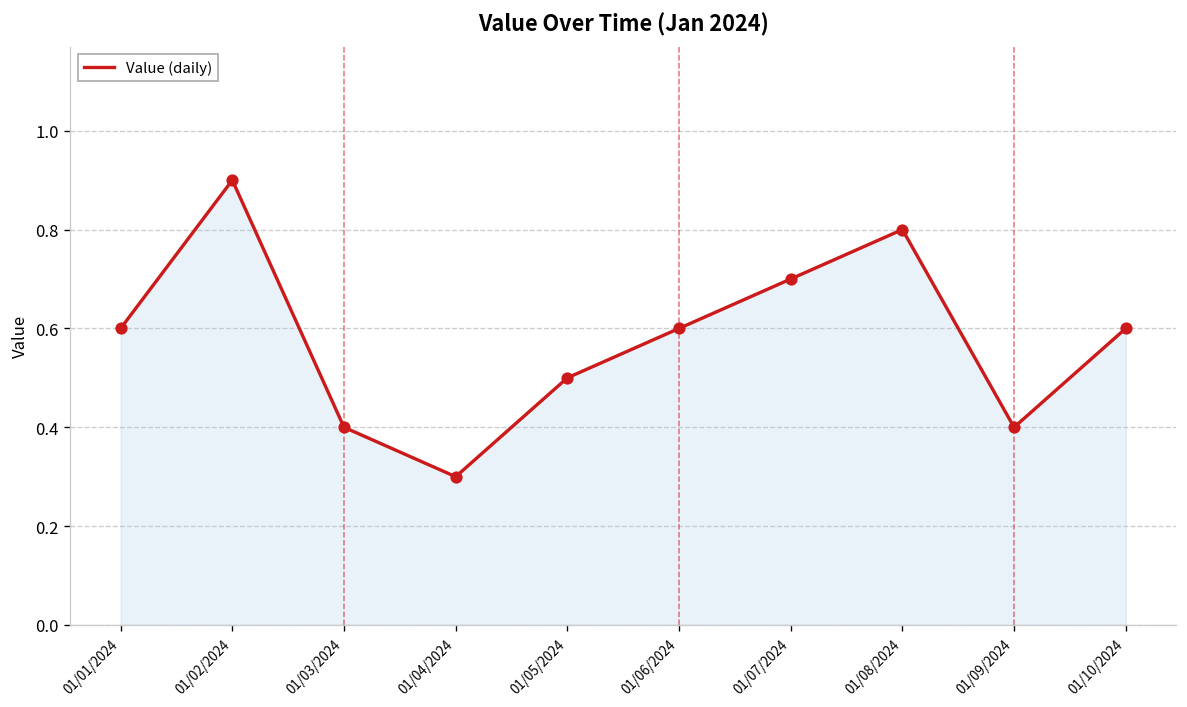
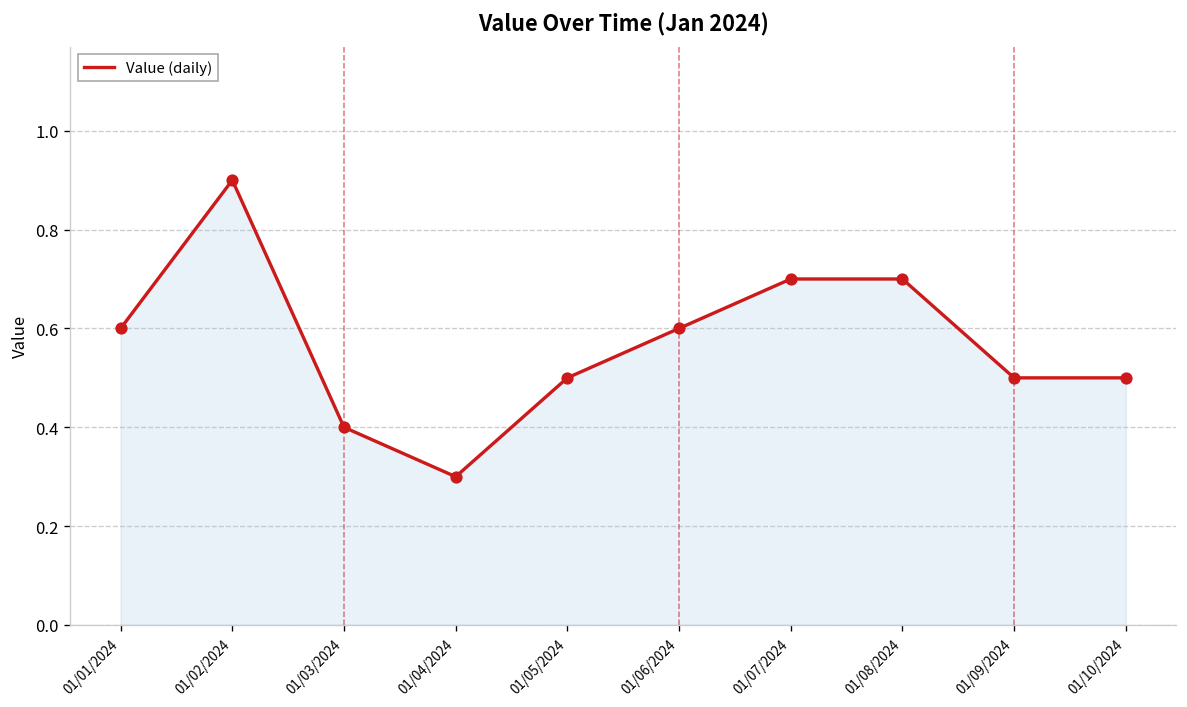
  {
    "01/01/2024": 0.6,
    "01/02/2024": 0.9,
    "01/03/2024": 0.4,
    "01/04/2024": 0.3,
    "01/05/2024": 0.5,
    "01/06/2024": 0.6,
    "01/07/2024": 0.7,
-   "01/08/2024": 0.8,
-   "01/09/2024": 0.4,
-   "01/10/2024": 0.6
+   "01/08/2024": 0.7,
+   "01/09/2024": 0.5,
+   "01/10/2024": 0.5
  }
